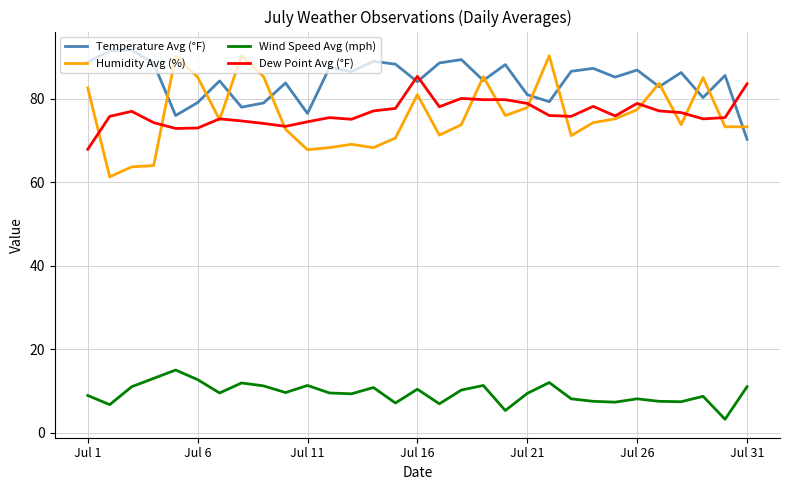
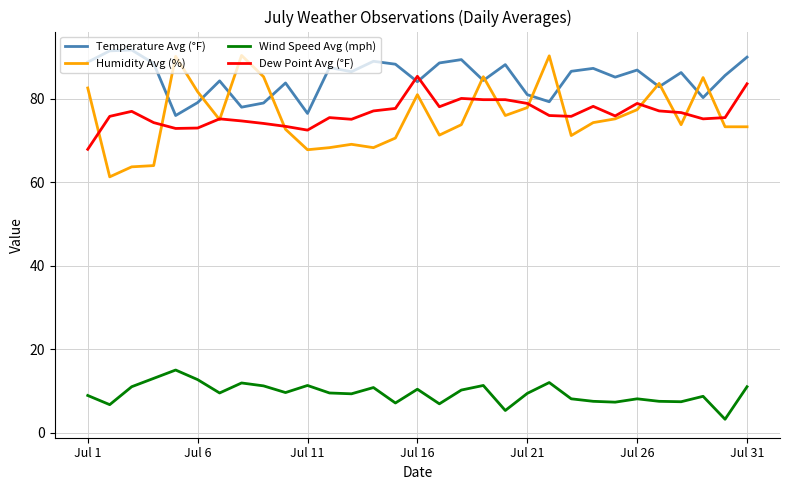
  {
    "Temperature Avg (°F)": {
      "Jul 6": 79,
      "Jul 11": 77,
      "Jul 16": 84,
      "Jul 21": 81,
      "Jul 26": 87,
-     "Jul 31": 70
+     "Jul 31": 90
    },
    "Humidity Avg (%)": {
      "Jul 1": 83,
-     "Jul 6": 85,
+     "Jul 6": 82,
      "Jul 11": 68,
      "Jul 16": 81,
      "Jul 21": 78,
      "Jul 26": 77,
      "Jul 31": 73
    },
    "Wind Speed Avg (mph)": {
      "Jul 1": 9,
      "Jul 6": 13,
      "Jul 11": 11,
      "Jul 16": 10,
      "Jul 21": 9,
      "Jul 26": 8,
      "Jul 31": 11
    },
    "Dew Point Avg (°F)": {
      "Jul 1": 68,
      "Jul 6": 73,
-     "Jul 11": 75,
+     "Jul 11": 73,
      "Jul 16": 85,
      "Jul 21": 79,
      "Jul 26": 79,
      "Jul 31": 84
    }
  }
